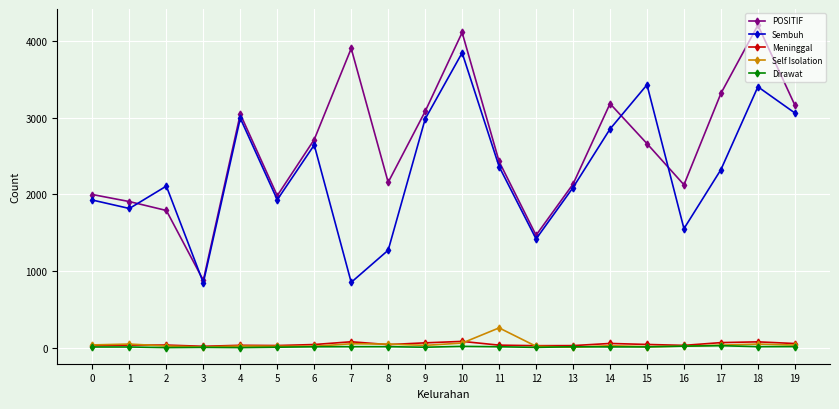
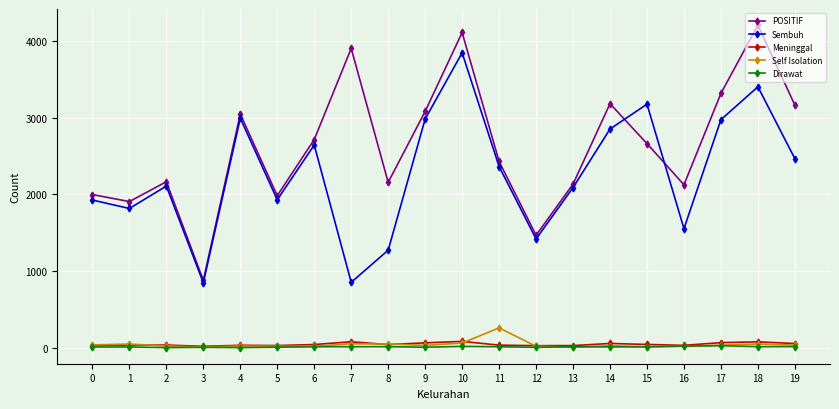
  {
    "POSITIF": {
      "0": 2000,
      "1": 1900,
-     "2": 1800,
+     "2": 2200,
      "4": 3000,
      "5": 2000,
      "6": 2700,
      "7": 3900,
      "8": 2200,
      "9": 3100,
      "10": 4100,
      "11": 2400,
      "12": 1500,
      "13": 2100,
      "14": 3200,
      "15": 2700,
      "16": 2100,
      "17": 3300,
      "19": 3200
    },
    "Sembuh": {
      "0": 1900,
      "1": 1800,
      "2": 2100,
      "4": 3000,
      "5": 1900,
      "6": 2600,
      "7": 900,
      "8": 1300,
      "9": 3000,
      "10": 3800,
      "11": 2400,
      "12": 1400,
      "13": 2100,
      "14": 2900,
-     "15": 3400,
+     "15": 3200,
      "16": 1600,
-     "17": 2300,
+     "17": 3000,
      "18": 3400,
-     "19": 3100
+     "19": 2500
    },
    "Meninggal": {
      "9": 100
    },
    "Self Isolation": {
      "11": 300
    },
    "Dirawat": {
      "7": 0,
      "10": 0,
      "18": 0
    }
  }
